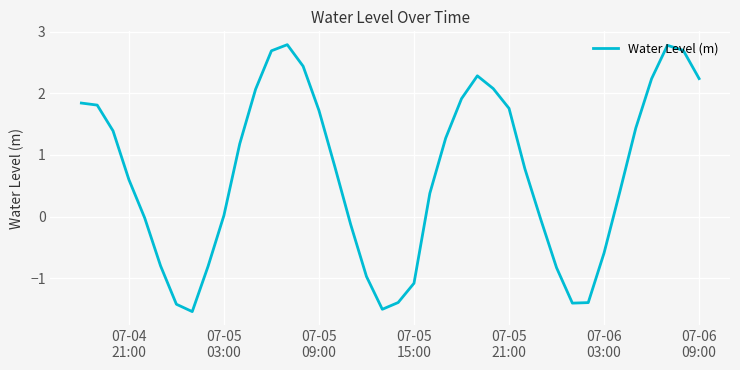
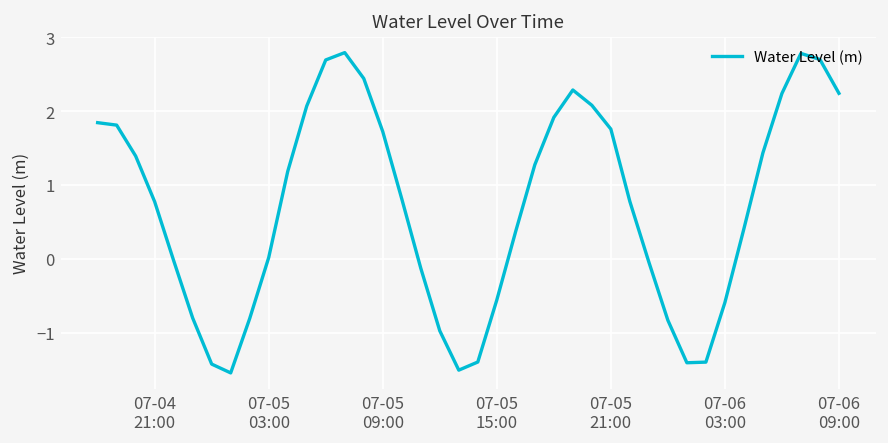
  {
-   "07-04 21:00": 0.6,
+   "07-04 21:00": 0.8,
    "07-05 03:00": 0.0,
    "07-05 09:00": 1.7,
-   "07-05 15:00": -1.1,
+   "07-05 15:00": -0.6,
    "07-05 21:00": 1.8,
    "07-06 03:00": -0.6,
    "07-06 09:00": 2.2
  }
